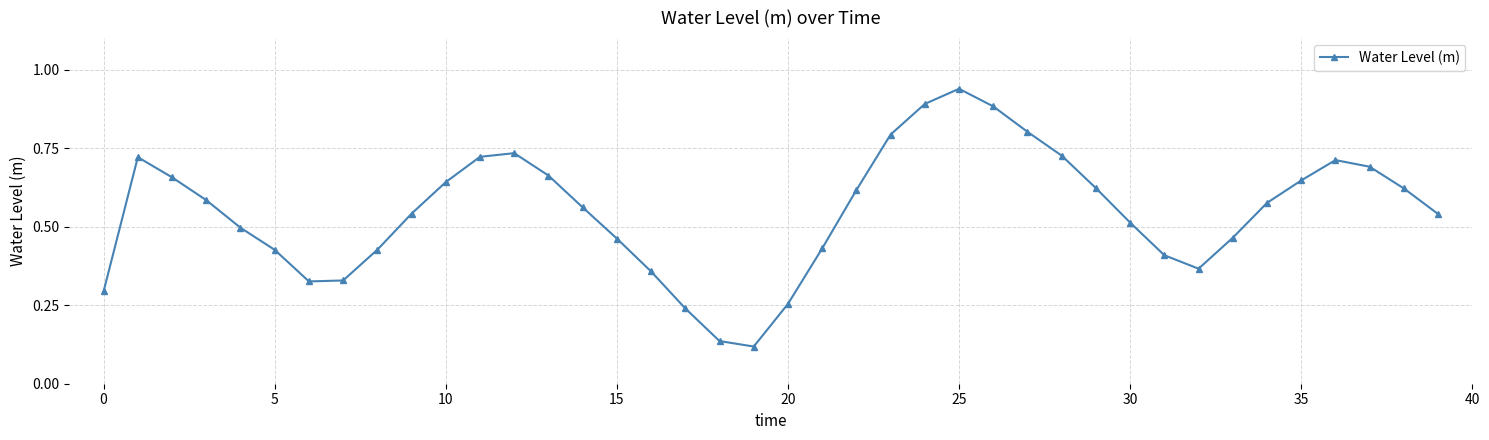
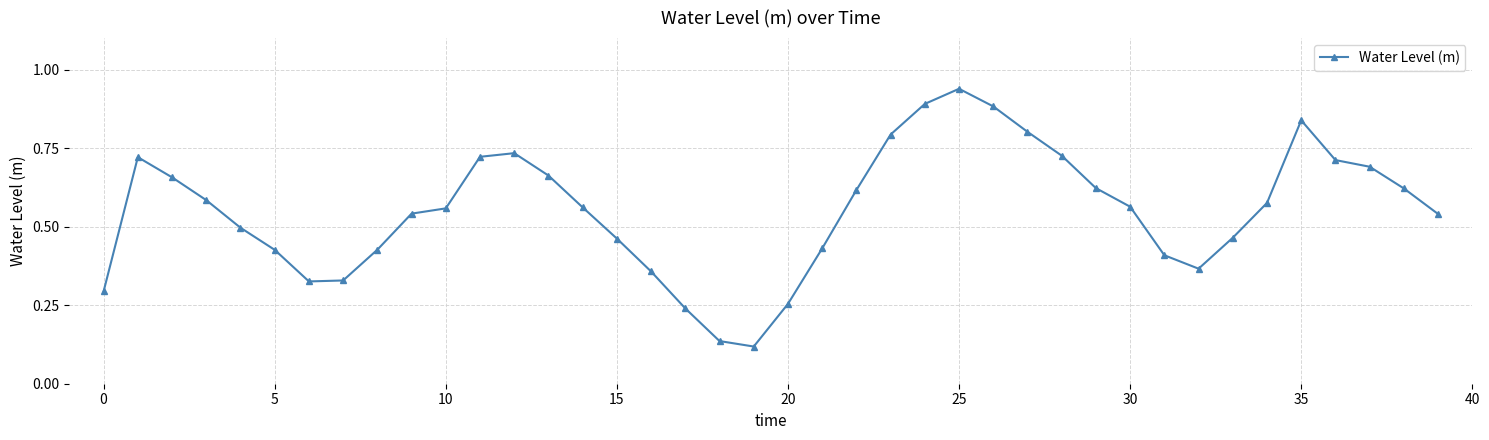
  {
    "0": 0.29,
    "5": 0.43,
-   "10": 0.64,
+   "10": 0.56,
    "15": 0.46,
    "20": 0.25,
    "25": 0.94,
-   "30": 0.51,
-   "35": 0.65
+   "30": 0.56,
+   "35": 0.84
  }
